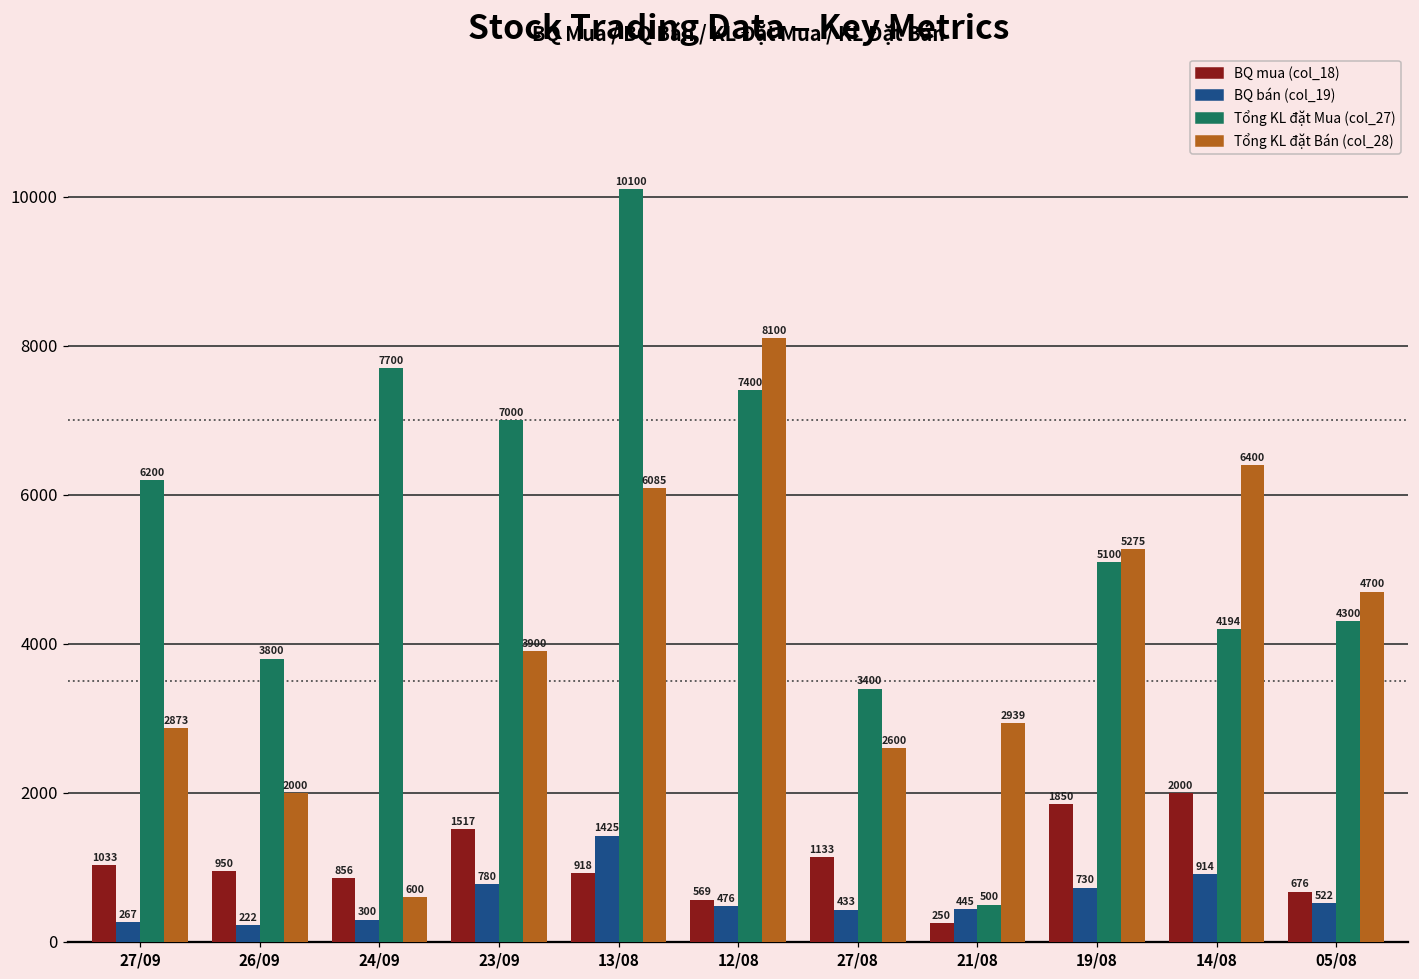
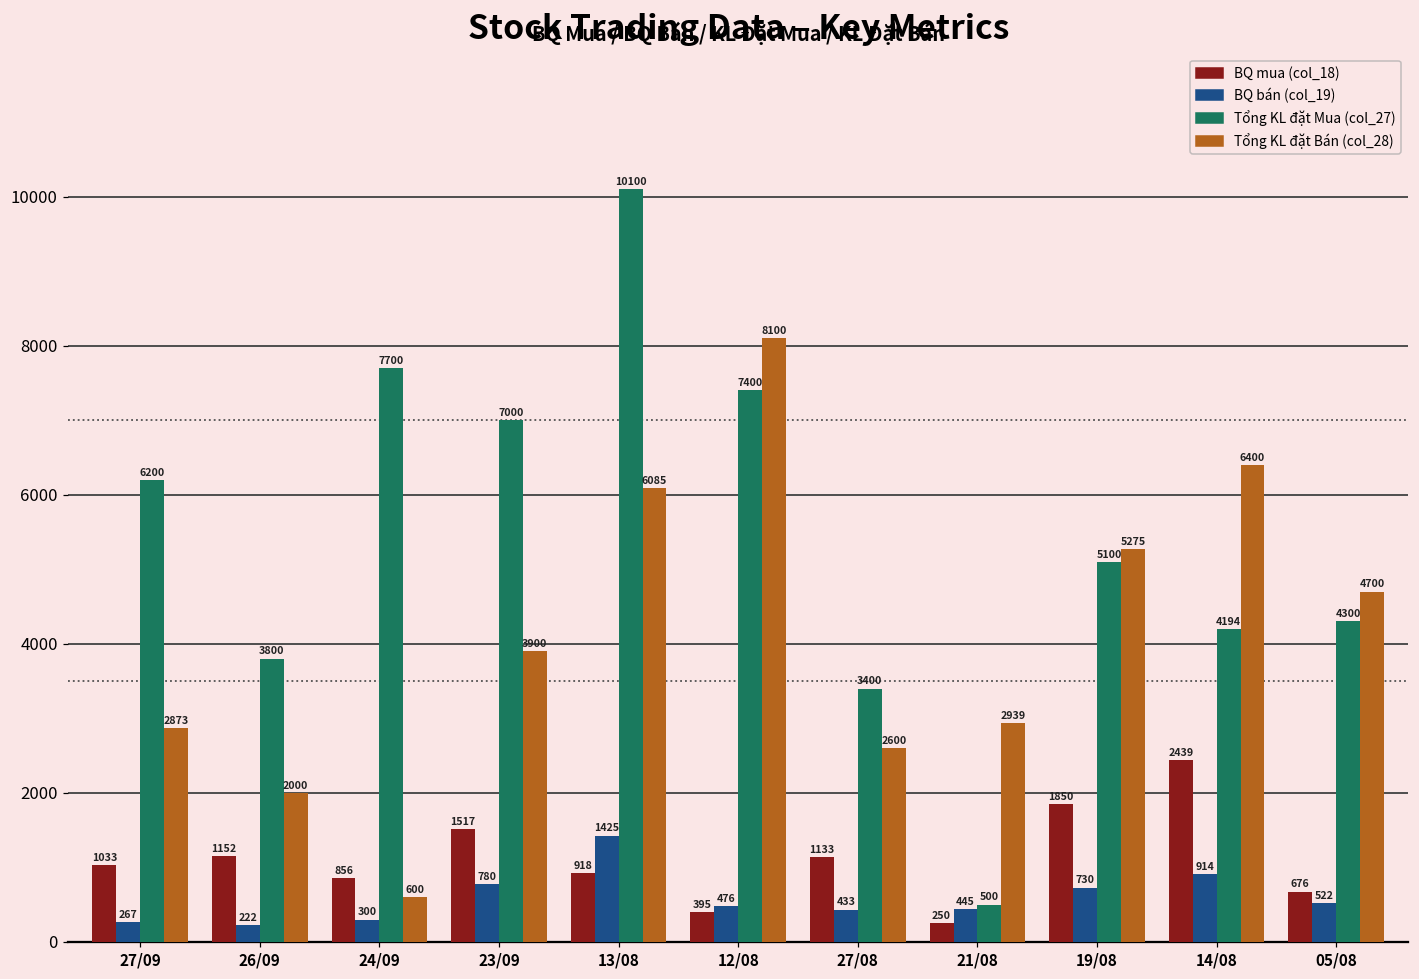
  {
    "BQ mua (col_18)": {
      "27/09": 1033,
-     "26/09": 950,
+     "26/09": 1152,
      "24/09": 856,
      "23/09": 1517,
      "13/08": 918,
-     "12/08": 569,
+     "12/08": 395,
      "27/08": 1133,
      "21/08": 250,
      "19/08": 1850,
-     "14/08": 2000,
+     "14/08": 2439,
      "05/08": 676
    },
    "BQ bán (col_19)": {
      "27/09": 267,
      "26/09": 222,
      "24/09": 300,
      "23/09": 780,
      "13/08": 1425,
      "12/08": 476,
      "27/08": 433,
      "21/08": 445,
      "19/08": 730,
      "14/08": 914,
      "05/08": 522
    },
    "Tổng KL đặt Mua (col_27)": {
      "27/09": 6200,
      "26/09": 3800,
      "24/09": 7700,
      "23/09": 7000,
      "13/08": 10100,
      "12/08": 7400,
      "27/08": 3400,
      "21/08": 500,
      "19/08": 5100,
      "14/08": 4194,
      "05/08": 4300
    },
    "Tổng KL đặt Bán (col_28)": {
      "27/09": 2873,
      "26/09": 2000,
      "24/09": 600,
      "23/09": 3900,
      "13/08": 6085,
      "12/08": 8100,
      "27/08": 2600,
      "21/08": 2939,
      "19/08": 5275,
      "14/08": 6400,
      "05/08": 4700
    }
  }
